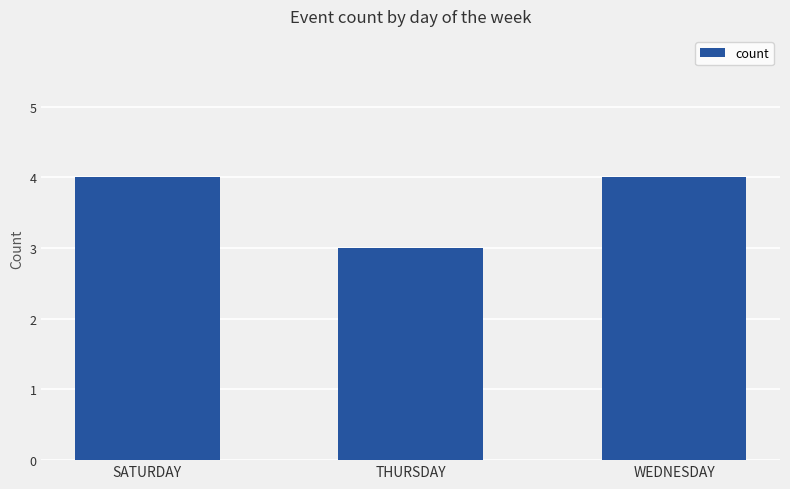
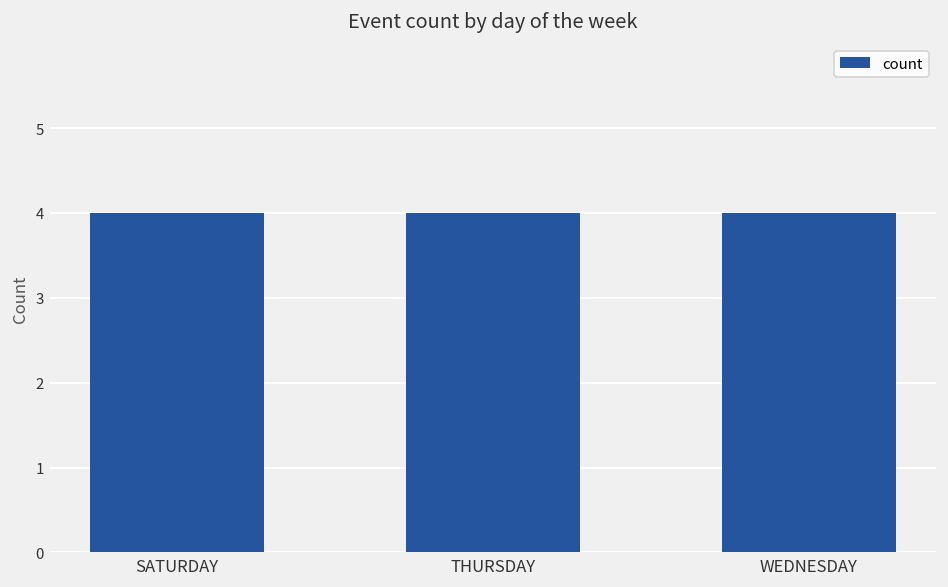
  {
    "SATURDAY": 4,
-   "THURSDAY": 3,
+   "THURSDAY": 4,
    "WEDNESDAY": 4
  }
